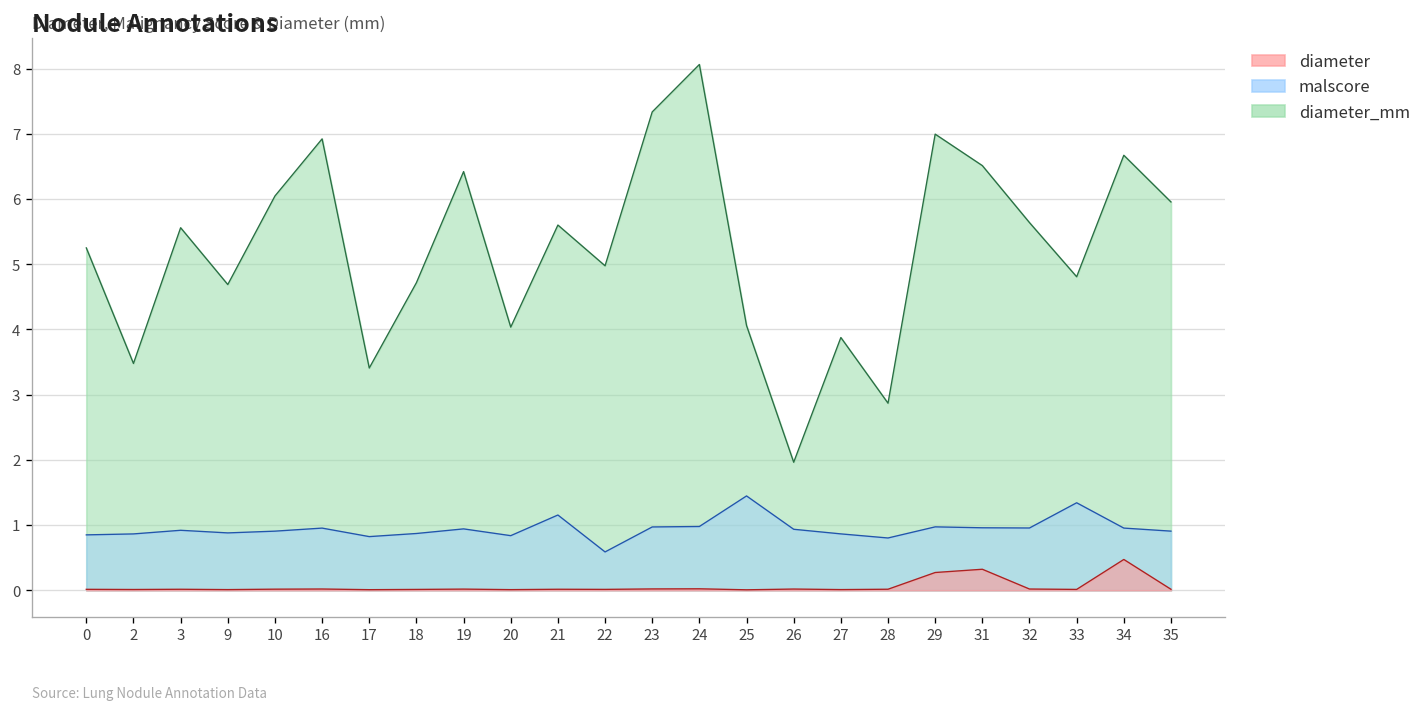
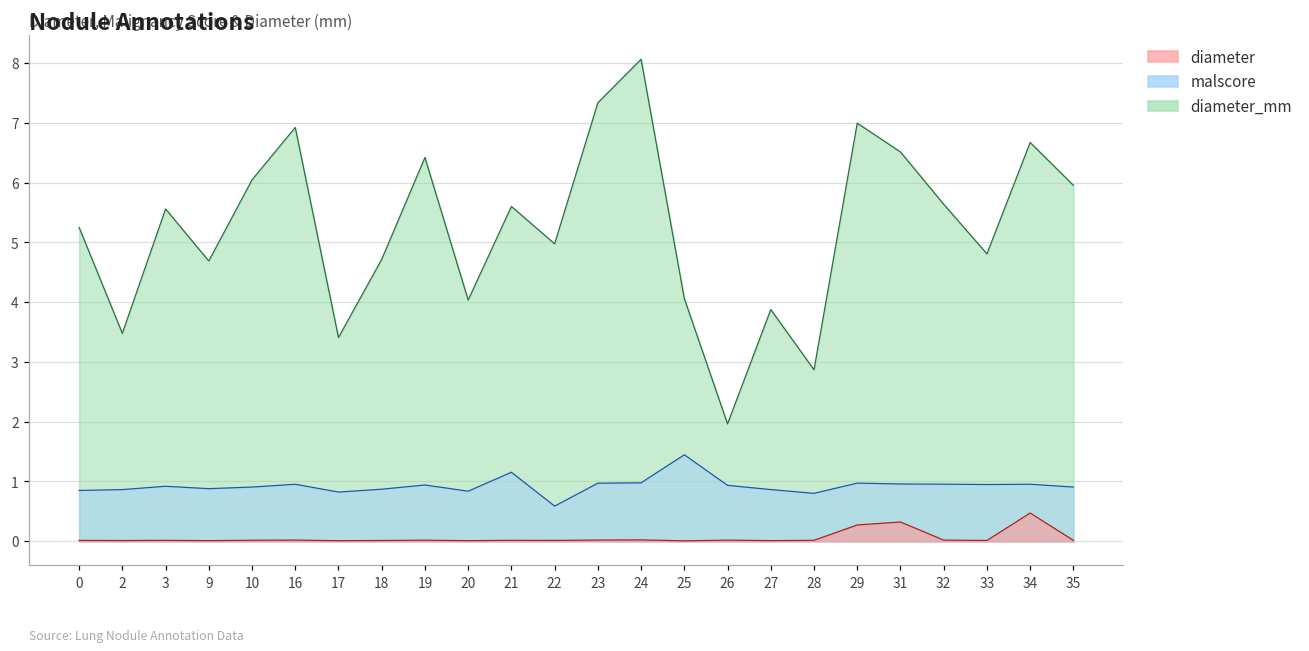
  {
    "diameter_mm": {
      "0": 5.3,
      "2": 3.5,
      "3": 5.6,
      "9": 4.7,
      "10": 6.0,
      "16": 6.9,
      "17": 3.4,
      "18": 4.7,
      "19": 6.4,
      "20": 4.0,
      "21": 5.6,
      "22": 5.0,
      "23": 7.3,
      "24": 8.1,
      "25": 4.1,
      "26": 2.0,
      "27": 3.9,
      "28": 2.9,
      "29": 7.0,
      "31": 6.5,
      "32": 5.6,
      "33": 4.8,
      "34": 6.7,
      "35": 6.0
    },
    "malscore": {
      "0": 0.9,
      "2": 0.9,
      "3": 0.9,
      "9": 0.9,
      "10": 0.9,
      "16": 1.0,
      "17": 0.8,
      "18": 0.9,
      "19": 0.9,
      "20": 0.8,
      "21": 1.2,
      "22": 0.6,
      "23": 1.0,
      "24": 1.0,
      "25": 1.4,
      "26": 0.9,
      "27": 0.9,
      "28": 0.8,
      "29": 1.0,
      "31": 1.0,
      "32": 1.0,
-     "33": 1.3,
+     "33": 0.9,
      "34": 1.0,
      "35": 0.9
    },
    "diameter": {
      "0": 0.0,
      "2": 0.0,
      "3": 0.0,
      "9": 0.0,
      "10": 0.0,
      "16": 0.0,
      "17": 0.0,
      "18": 0.0,
      "19": 0.0,
      "20": 0.0,
      "21": 0.0,
      "22": 0.0,
      "23": 0.0,
      "24": 0.0,
      "25": 0.0,
      "26": 0.0,
      "27": 0.0,
      "28": 0.0,
      "29": 0.3,
      "31": 0.3,
      "32": 0.0,
      "33": 0.0,
      "34": 0.5,
      "35": 0.0
    }
  }
